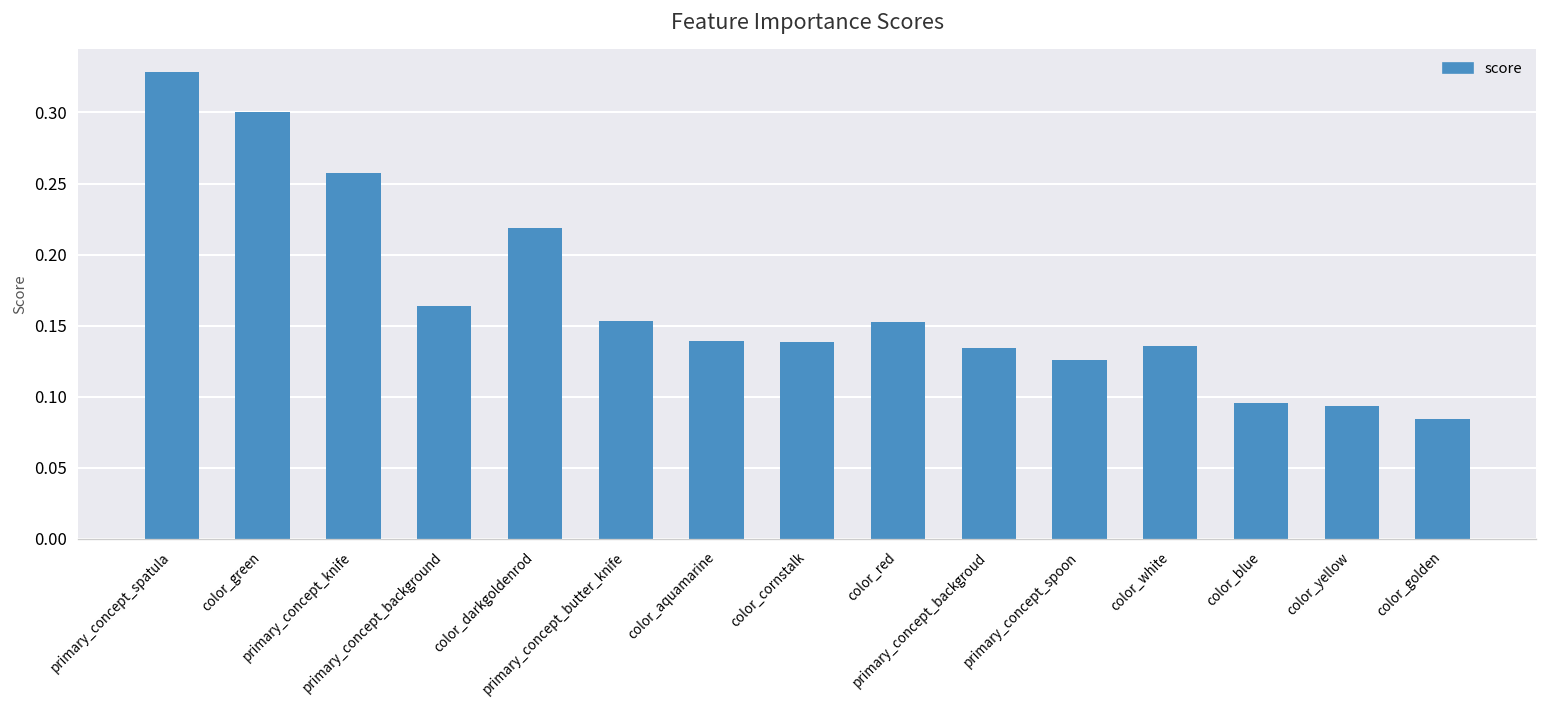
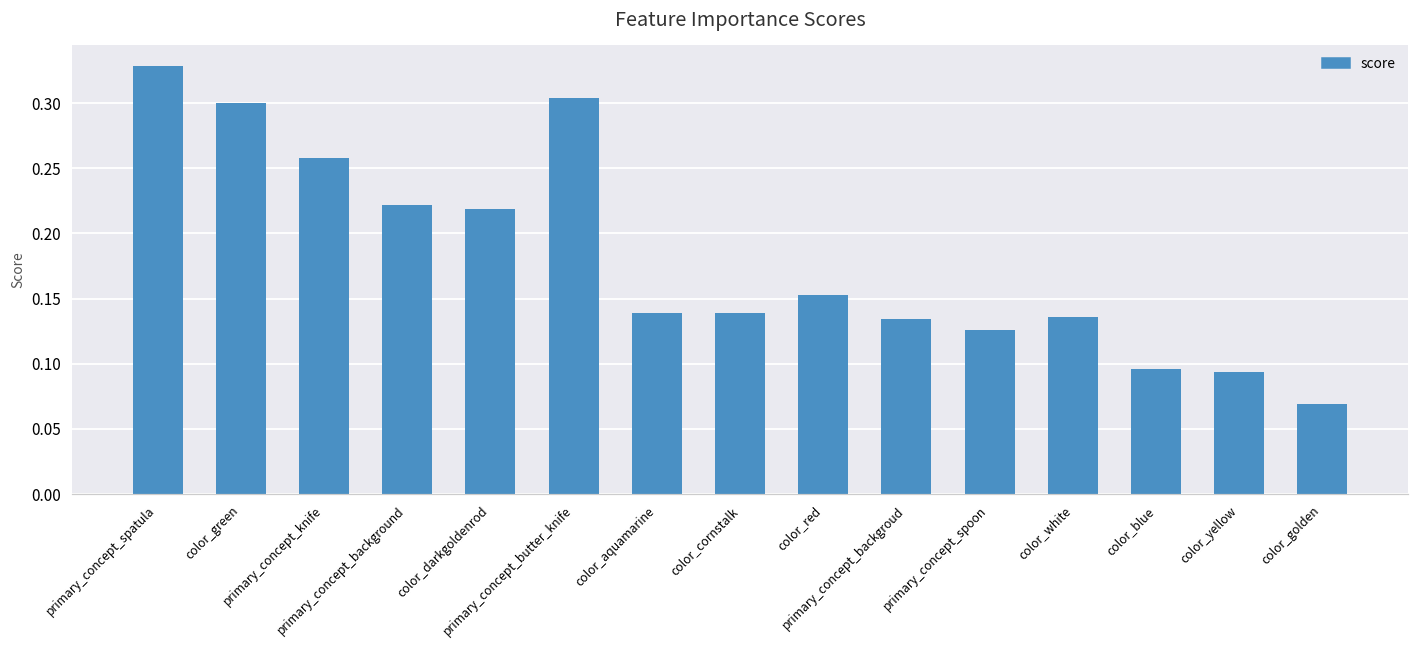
  {
    "primary_concept_spatula": 0.328,
    "color_green": 0.300,
    "primary_concept_knife": 0.258,
-   "primary_concept_background": 0.164,
+   "primary_concept_background": 0.222,
    "color_darkgoldenrod": 0.218,
-   "primary_concept_butter_knife": 0.153,
+   "primary_concept_butter_knife": 0.304,
    "color_aquamarine": 0.139,
    "color_cornstalk": 0.139,
    "color_red": 0.152,
    "primary_concept_backgroud": 0.134,
    "primary_concept_spoon": 0.126,
    "color_white": 0.136,
    "color_blue": 0.096,
    "color_yellow": 0.093,
-   "color_golden": 0.084
+   "color_golden": 0.069
  }
